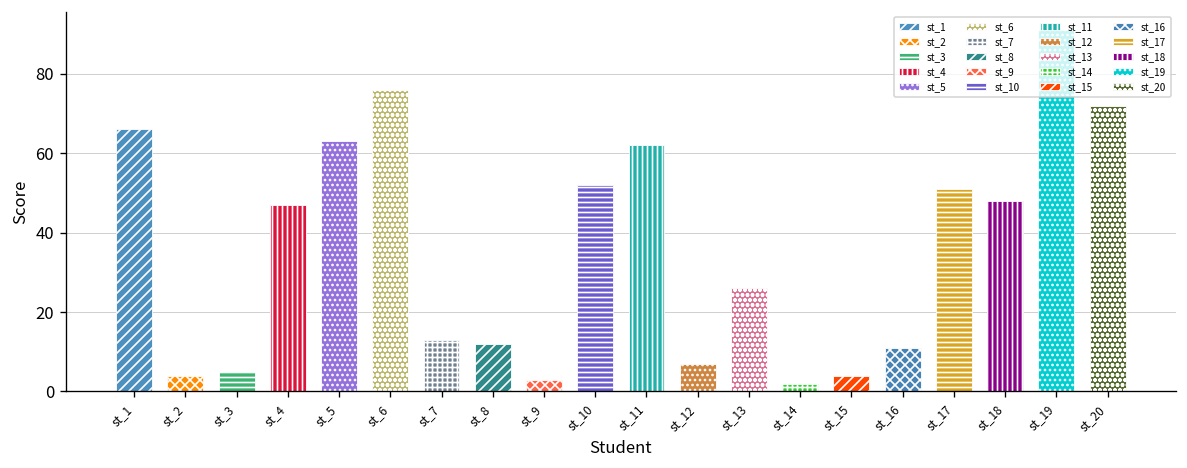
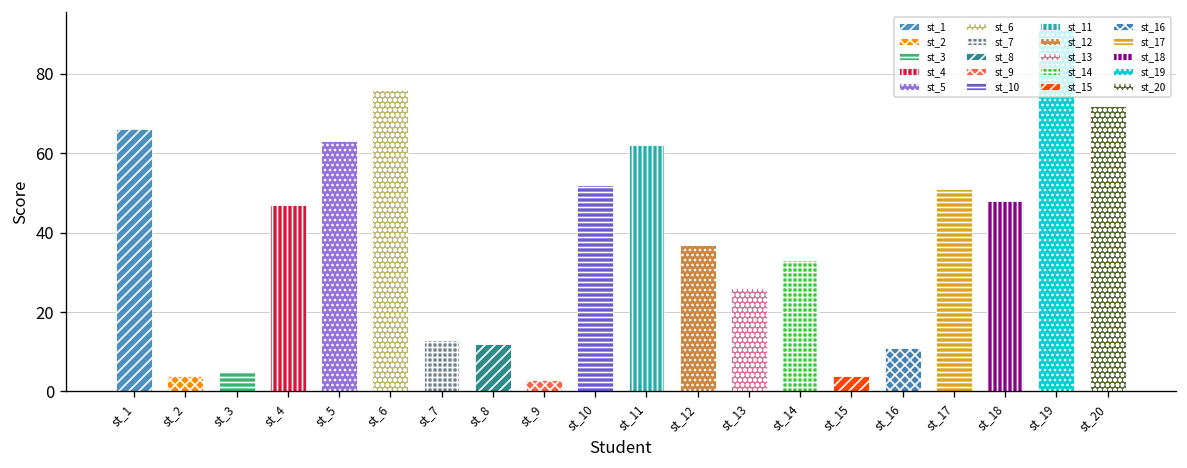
  {
    "st_1": 66,
    "st_2": 4,
    "st_3": 5,
    "st_4": 47,
    "st_5": 63,
    "st_6": 76,
    "st_7": 13,
    "st_8": 12,
    "st_9": 3,
    "st_10": 52,
    "st_11": 62,
-   "st_12": 7,
+   "st_12": 37,
    "st_13": 26,
-   "st_14": 2,
+   "st_14": 33,
    "st_15": 4,
    "st_16": 11,
    "st_17": 51,
    "st_18": 48,
    "st_20": 72
  }
